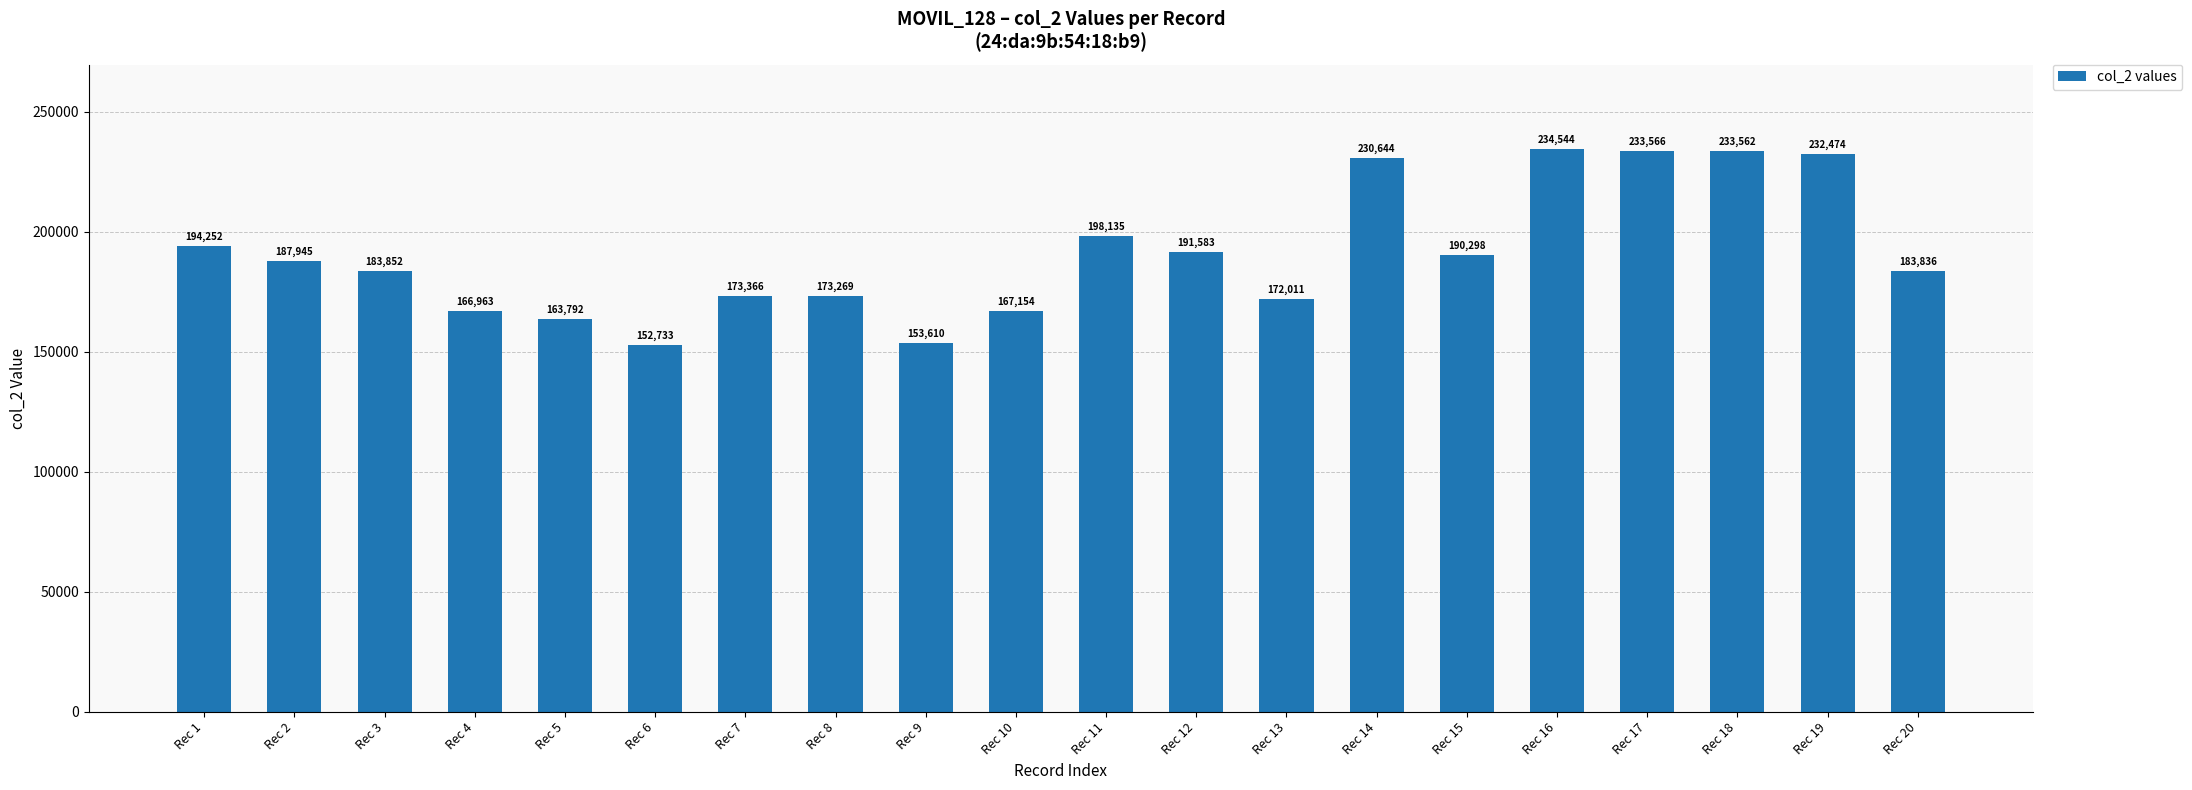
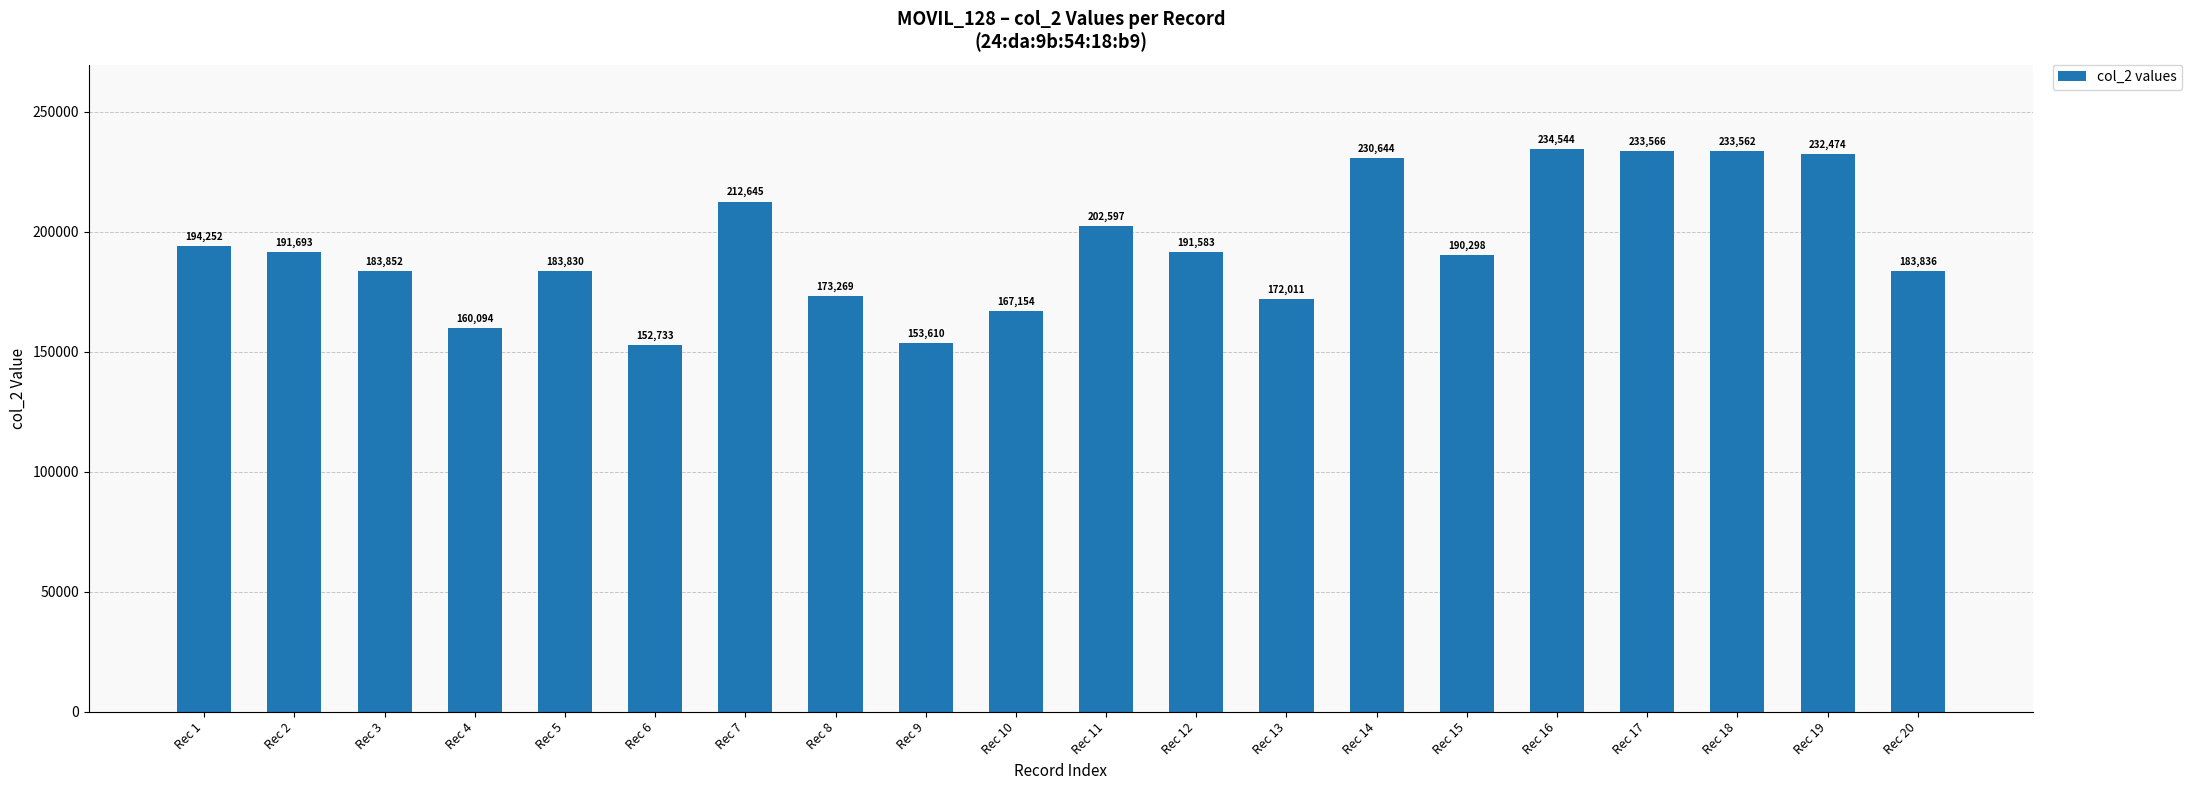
  {
    "Rec 1": "194,252",
-   "Rec 2": "187,945",
+   "Rec 2": "191,693",
    "Rec 3": "183,852",
-   "Rec 4": "166,963",
-   "Rec 5": "163,792",
+   "Rec 4": "160,094",
+   "Rec 5": "183,830",
    "Rec 6": "152,733",
-   "Rec 7": "173,366",
+   "Rec 7": "212,645",
    "Rec 8": "173,269",
    "Rec 9": "153,610",
    "Rec 10": "167,154",
-   "Rec 11": "198,135",
+   "Rec 11": "202,597",
    "Rec 12": "191,583",
    "Rec 13": "172,011",
    "Rec 14": "230,644",
    "Rec 15": "190,298",
    "Rec 16": "234,544",
    "Rec 17": "233,566",
    "Rec 18": "233,562",
    "Rec 19": "232,474",
    "Rec 20": "183,836"
  }
